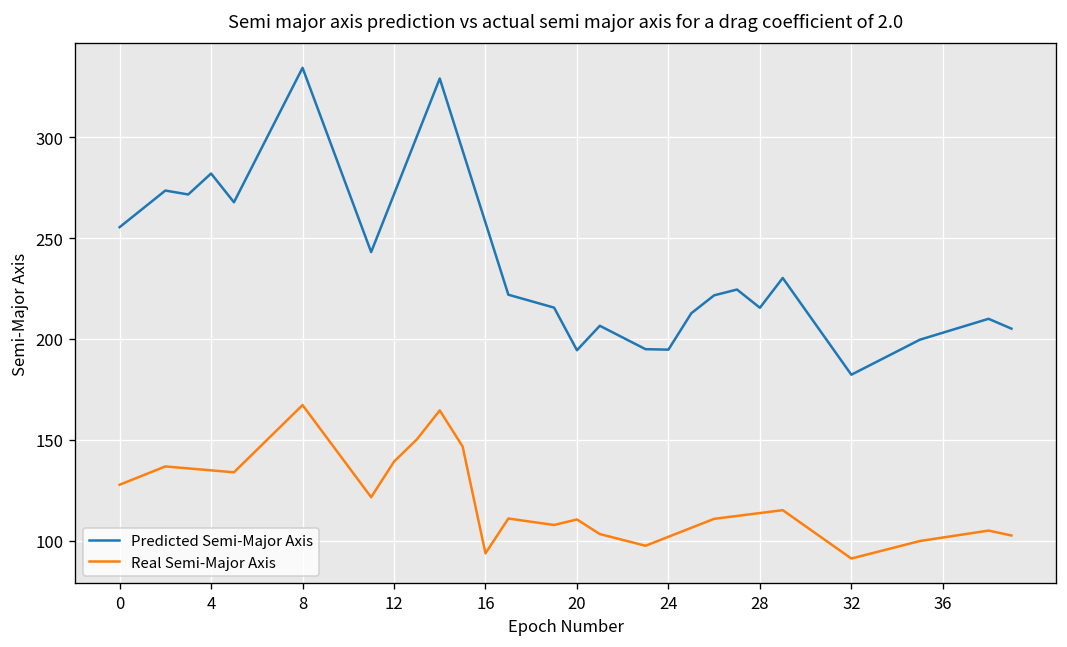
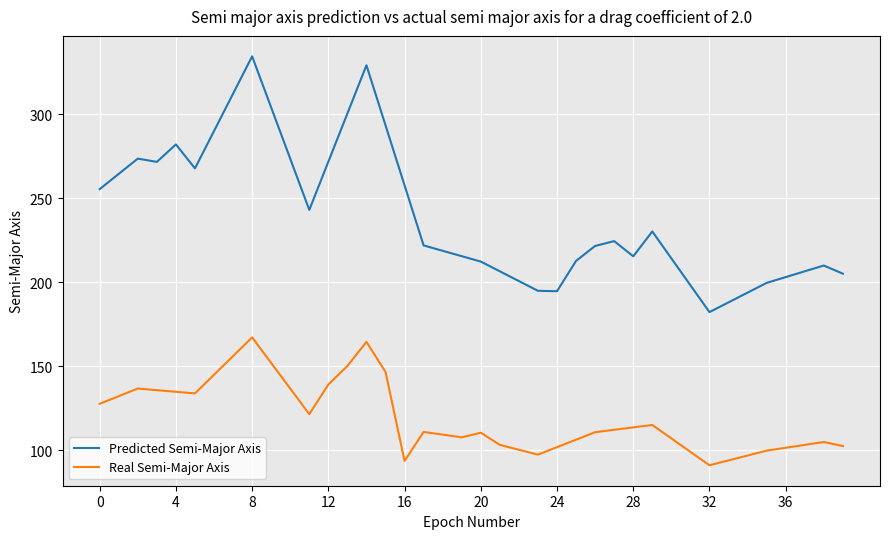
  {
    "Predicted Semi-Major Axis": {
      "0": 255,
      "4": 282,
      "8": 334,
      "12": 272,
      "16": 258,
-     "20": 194,
+     "20": 212,
      "24": 195,
      "28": 215,
      "32": 182,
      "36": 203
    },
    "Real Semi-Major Axis": {
      "0": 128,
      "4": 135,
      "8": 167,
      "12": 139,
      "16": 94,
      "20": 110,
      "24": 102,
      "28": 114,
      "32": 91,
      "36": 102
    }
  }
